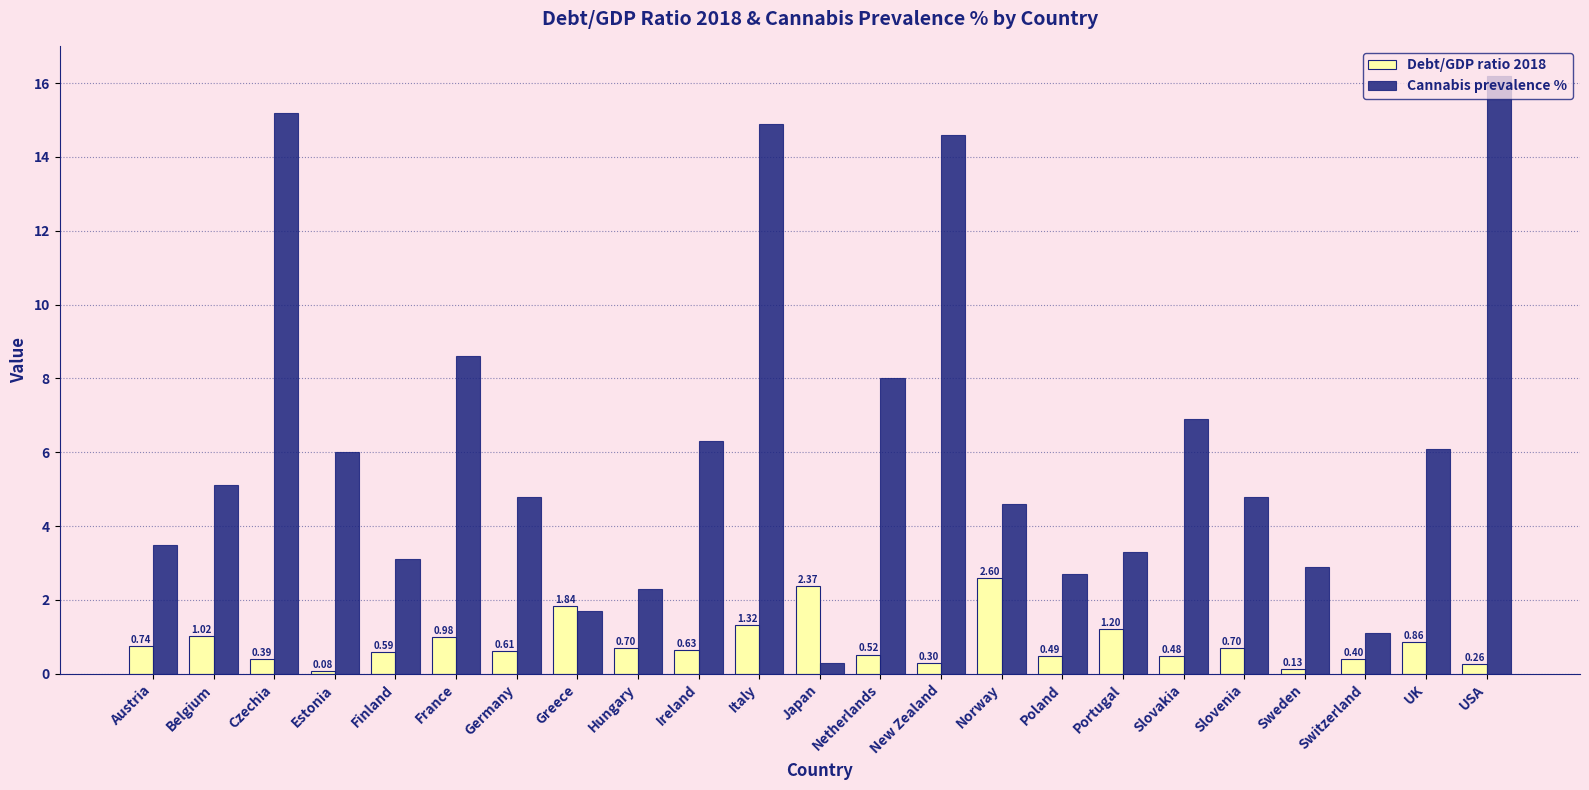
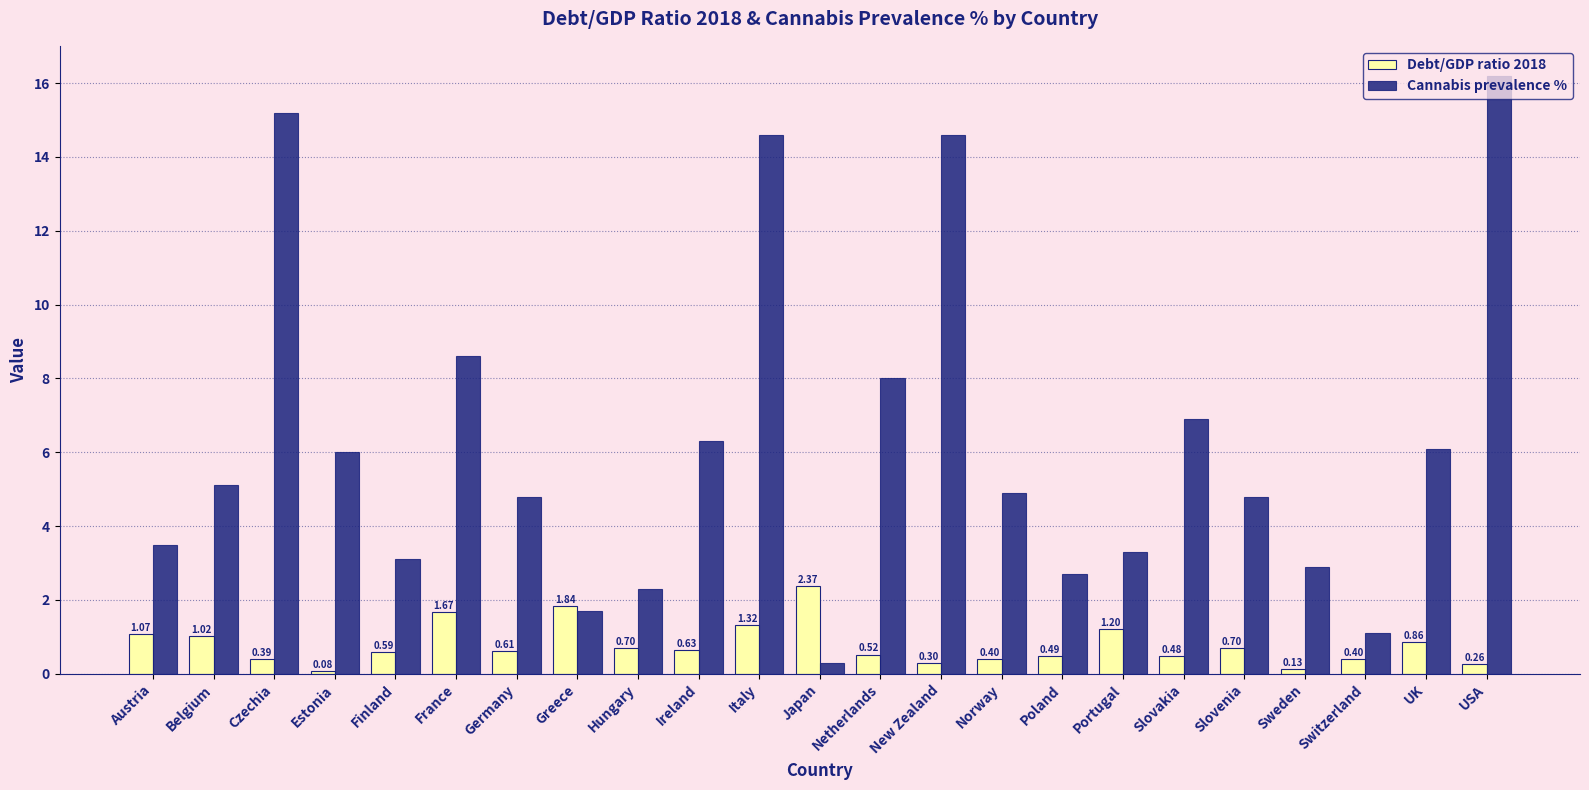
  {
    "Debt/GDP ratio 2018": {
-     "Austria": 0.74,
+     "Austria": 1.07,
      "Belgium": 1.02,
      "Czechia": 0.39,
      "Estonia": 0.08,
      "Finland": 0.59,
-     "France": 0.98,
+     "France": 1.67,
      "Germany": 0.61,
      "Greece": 1.84,
      "Hungary": 0.70,
      "Ireland": 0.63,
      "Italy": 1.32,
      "Japan": 2.37,
      "Netherlands": 0.52,
      "New Zealand": 0.30,
-     "Norway": 2.60,
+     "Norway": 0.40,
      "Poland": 0.49,
      "Portugal": 1.20,
      "Slovakia": 0.48,
      "Slovenia": 0.70,
      "Sweden": 0.13,
      "Switzerland": 0.40,
      "UK": 0.86,
      "USA": 0.26
    },
    "Cannabis prevalence %": {
      "Austria": 3.5,
      "Belgium": 5.1,
      "Czechia": 15.2,
      "Estonia": 6.0,
      "Finland": 3.1,
      "France": 8.6,
      "Germany": 4.8,
      "Greece": 1.7,
      "Hungary": 2.3,
      "Ireland": 6.3,
-     "Italy": 14.9,
+     "Italy": 14.6,
      "Japan": 0.3,
      "Netherlands": 8.0,
      "New Zealand": 14.6,
-     "Norway": 4.6,
+     "Norway": 4.9,
      "Poland": 2.7,
      "Portugal": 3.3,
      "Slovakia": 6.9,
      "Slovenia": 4.8,
      "Sweden": 2.9,
      "Switzerland": 1.1,
      "UK": 6.1
    }
  }
